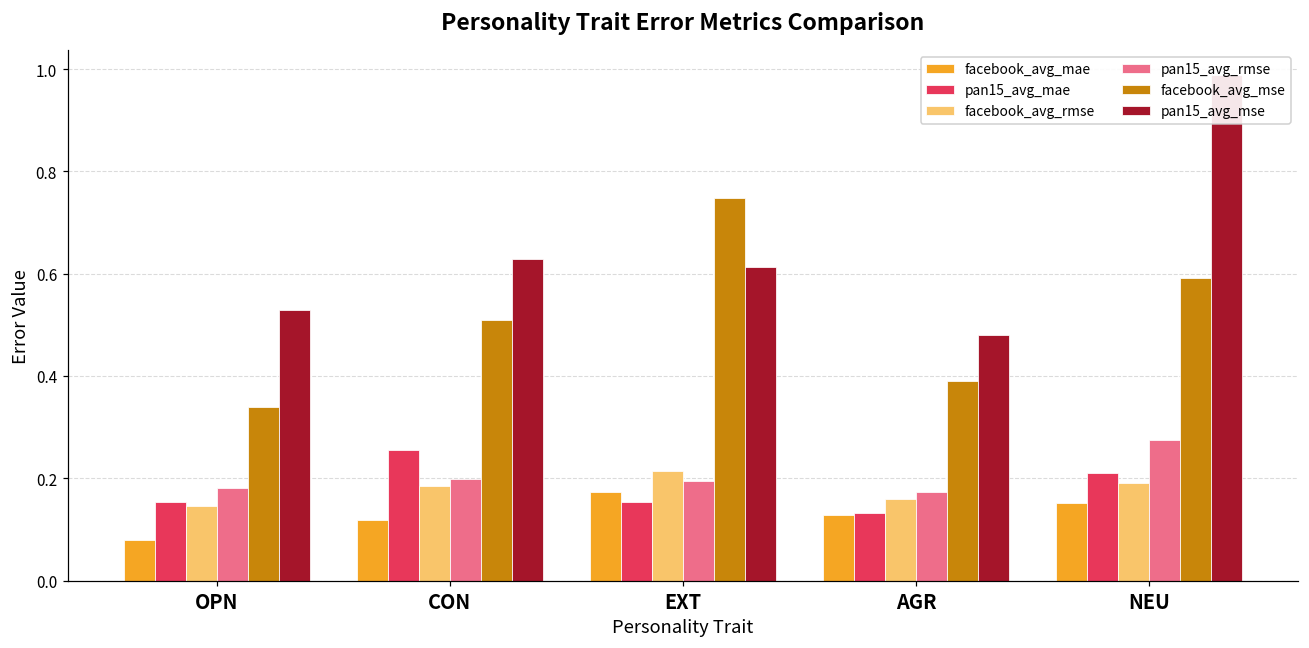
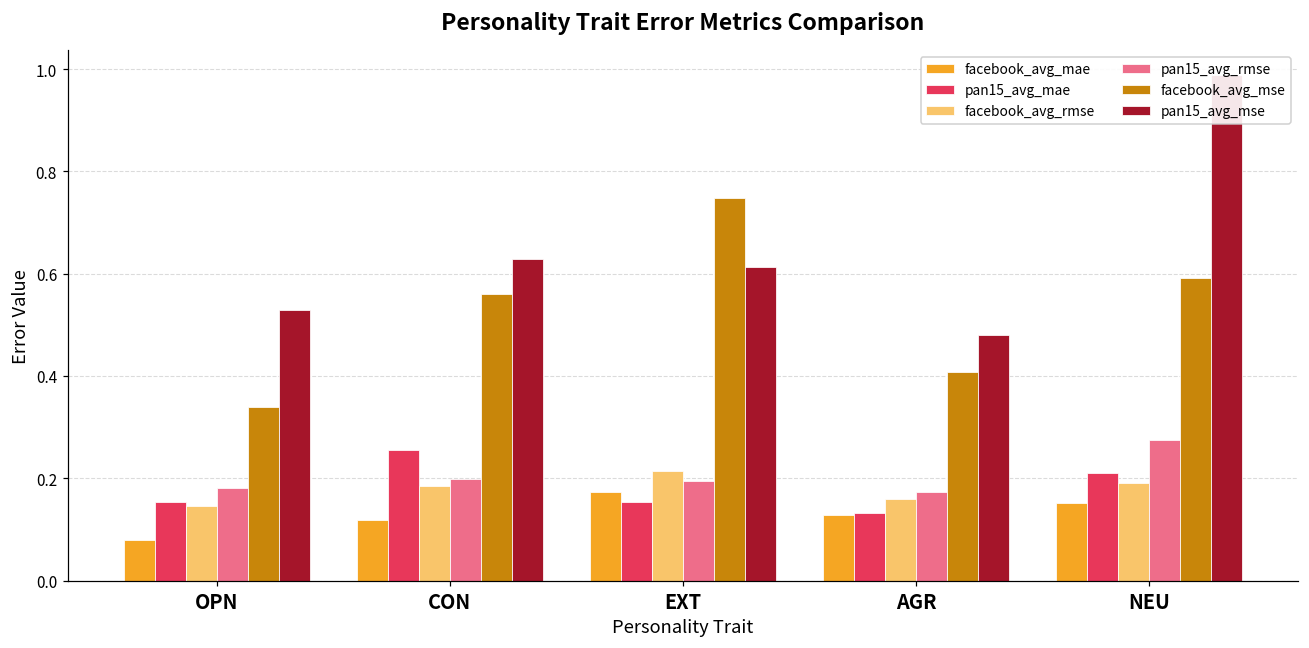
  {
    "facebook_avg_mae": {
      "OPN": 0.08,
      "CON": 0.12,
      "EXT": 0.17,
      "AGR": 0.13,
      "NEU": 0.15
    },
    "pan15_avg_mae": {
      "OPN": 0.15,
      "CON": 0.26,
      "EXT": 0.15,
      "AGR": 0.13,
      "NEU": 0.21
    },
    "facebook_avg_rmse": {
      "OPN": 0.15,
      "CON": 0.19,
      "EXT": 0.21,
      "AGR": 0.16,
      "NEU": 0.19
    },
    "pan15_avg_rmse": {
      "OPN": 0.18,
      "CON": 0.20,
      "EXT": 0.20,
      "AGR": 0.17,
      "NEU": 0.28
    },
    "facebook_avg_mse": {
      "OPN": 0.34,
-     "CON": 0.51,
+     "CON": 0.56,
      "EXT": 0.75,
-     "AGR": 0.39,
+     "AGR": 0.41,
      "NEU": 0.59
    },
    "pan15_avg_mse": {
      "OPN": 0.53,
      "CON": 0.63,
      "EXT": 0.61,
      "AGR": 0.48
    }
  }
